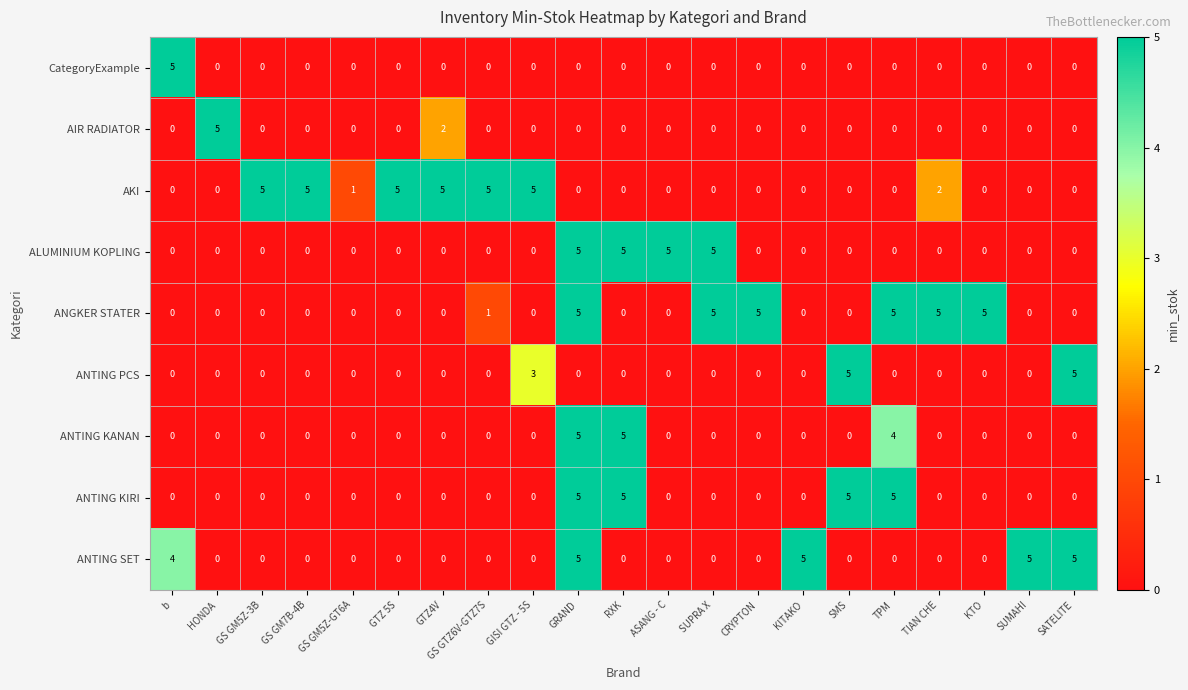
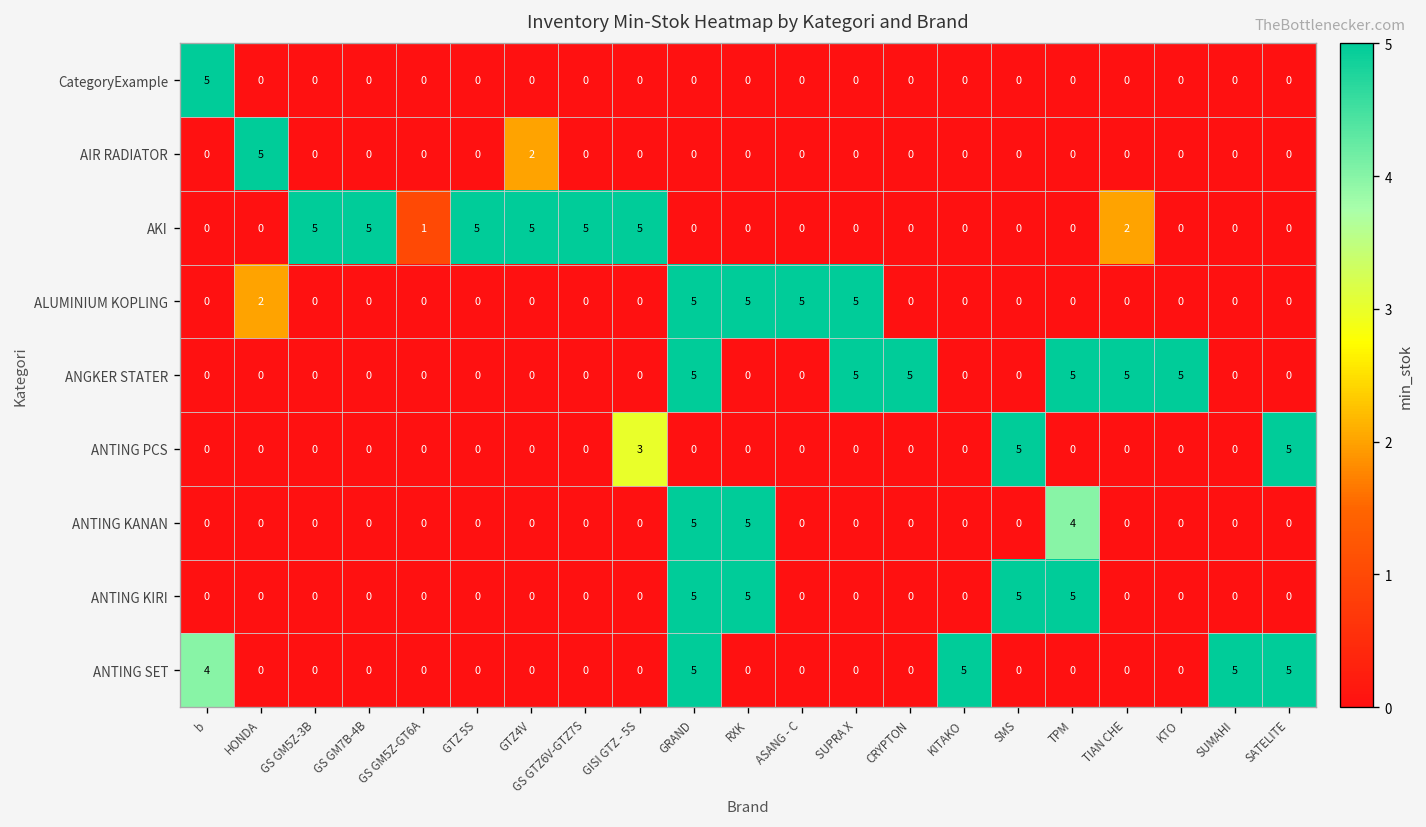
  {
    "CategoryExample": {
      "b": 5,
      "HONDA": 0,
      "GS GM5Z-3B": 0,
      "GS GM7B-4B": 0,
      "GS GM5Z-GT6A": 0,
      "GTZ 5S": 0,
      "GTZ4V": 0,
      "GS GTZ6V-GTZ7S": 0,
      "GISI GTZ - 5S": 0,
      "GRAND": 0,
      "RXK": 0,
      "ASANG - C": 0,
      "SUPRA X": 0,
      "CRYPTON": 0,
      "KITAKO": 0,
      "SMS": 0,
      "TPM": 0,
      "TIAN CHE": 0,
      "KTO": 0,
      "SUMAHI": 0,
      "SATELITE": 0
    },
    "AIR RADIATOR": {
      "b": 0,
      "HONDA": 5,
      "GS GM5Z-3B": 0,
      "GS GM7B-4B": 0,
      "GS GM5Z-GT6A": 0,
      "GTZ 5S": 0,
      "GTZ4V": 2,
      "GS GTZ6V-GTZ7S": 0,
      "GISI GTZ - 5S": 0,
      "GRAND": 0,
      "RXK": 0,
      "ASANG - C": 0,
      "SUPRA X": 0,
      "CRYPTON": 0,
      "KITAKO": 0,
      "SMS": 0,
      "TPM": 0,
      "TIAN CHE": 0,
      "KTO": 0,
      "SUMAHI": 0,
      "SATELITE": 0
    },
    "AKI": {
      "b": 0,
      "HONDA": 0,
      "GS GM5Z-3B": 5,
      "GS GM7B-4B": 5,
      "GS GM5Z-GT6A": 1,
      "GTZ 5S": 5,
      "GTZ4V": 5,
      "GS GTZ6V-GTZ7S": 5,
      "GISI GTZ - 5S": 5,
      "GRAND": 0,
      "RXK": 0,
      "ASANG - C": 0,
      "SUPRA X": 0,
      "CRYPTON": 0,
      "KITAKO": 0,
      "SMS": 0,
      "TPM": 0,
      "TIAN CHE": 2,
      "KTO": 0,
      "SUMAHI": 0,
      "SATELITE": 0
    },
    "ALUMINIUM KOPLING": {
      "b": 0,
-     "HONDA": 0,
+     "HONDA": 2,
      "GS GM5Z-3B": 0,
      "GS GM7B-4B": 0,
      "GS GM5Z-GT6A": 0,
      "GTZ 5S": 0,
      "GTZ4V": 0,
      "GS GTZ6V-GTZ7S": 0,
      "GISI GTZ - 5S": 0,
      "GRAND": 5,
      "RXK": 5,
      "ASANG - C": 5,
      "SUPRA X": 5,
      "CRYPTON": 0,
      "KITAKO": 0,
      "SMS": 0,
      "TPM": 0,
      "TIAN CHE": 0,
      "KTO": 0,
      "SUMAHI": 0,
      "SATELITE": 0
    },
    "ANGKER STATER": {
      "b": 0,
      "HONDA": 0,
      "GS GM5Z-3B": 0,
      "GS GM7B-4B": 0,
      "GS GM5Z-GT6A": 0,
      "GTZ 5S": 0,
      "GTZ4V": 0,
-     "GS GTZ6V-GTZ7S": 1,
+     "GS GTZ6V-GTZ7S": 0,
      "GISI GTZ - 5S": 0,
      "GRAND": 5,
      "RXK": 0,
      "ASANG - C": 0,
      "SUPRA X": 5,
      "CRYPTON": 5,
      "KITAKO": 0,
      "SMS": 0,
      "TPM": 5,
      "TIAN CHE": 5,
      "KTO": 5,
      "SUMAHI": 0,
      "SATELITE": 0
    },
    "ANTING PCS": {
      "b": 0,
      "HONDA": 0,
      "GS GM5Z-3B": 0,
      "GS GM7B-4B": 0,
      "GS GM5Z-GT6A": 0,
      "GTZ 5S": 0,
      "GTZ4V": 0,
      "GS GTZ6V-GTZ7S": 0,
      "GISI GTZ - 5S": 3,
      "GRAND": 0,
      "RXK": 0,
      "ASANG - C": 0,
      "SUPRA X": 0,
      "CRYPTON": 0,
      "KITAKO": 0,
      "SMS": 5,
      "TPM": 0,
      "TIAN CHE": 0,
      "KTO": 0,
      "SUMAHI": 0,
      "SATELITE": 5
    },
    "ANTING KANAN": {
      "b": 0,
      "HONDA": 0,
      "GS GM5Z-3B": 0,
      "GS GM7B-4B": 0,
      "GS GM5Z-GT6A": 0,
      "GTZ 5S": 0,
      "GTZ4V": 0,
      "GS GTZ6V-GTZ7S": 0,
      "GISI GTZ - 5S": 0,
      "GRAND": 5,
      "RXK": 5,
      "ASANG - C": 0,
      "SUPRA X": 0,
      "CRYPTON": 0,
      "KITAKO": 0,
      "SMS": 0,
      "TPM": 4,
      "TIAN CHE": 0,
      "KTO": 0,
      "SUMAHI": 0,
      "SATELITE": 0
    },
    "ANTING KIRI": {
      "b": 0,
      "HONDA": 0,
      "GS GM5Z-3B": 0,
      "GS GM7B-4B": 0,
      "GS GM5Z-GT6A": 0,
      "GTZ 5S": 0,
      "GTZ4V": 0,
      "GS GTZ6V-GTZ7S": 0,
      "GISI GTZ - 5S": 0,
      "GRAND": 5,
      "RXK": 5,
      "ASANG - C": 0,
      "SUPRA X": 0,
      "CRYPTON": 0,
      "KITAKO": 0,
      "SMS": 5,
      "TPM": 5,
      "TIAN CHE": 0,
      "KTO": 0,
      "SUMAHI": 0,
      "SATELITE": 0
    },
    "ANTING SET": {
      "b": 4,
      "HONDA": 0,
      "GS GM5Z-3B": 0,
      "GS GM7B-4B": 0,
      "GS GM5Z-GT6A": 0,
      "GTZ 5S": 0,
      "GTZ4V": 0,
      "GS GTZ6V-GTZ7S": 0,
      "GISI GTZ - 5S": 0,
      "GRAND": 5,
      "RXK": 0,
      "ASANG - C": 0,
      "SUPRA X": 0,
      "CRYPTON": 0,
      "KITAKO": 5,
      "SMS": 0,
      "TPM": 0,
      "TIAN CHE": 0,
      "KTO": 0,
      "SUMAHI": 5,
      "SATELITE": 5
    }
  }
